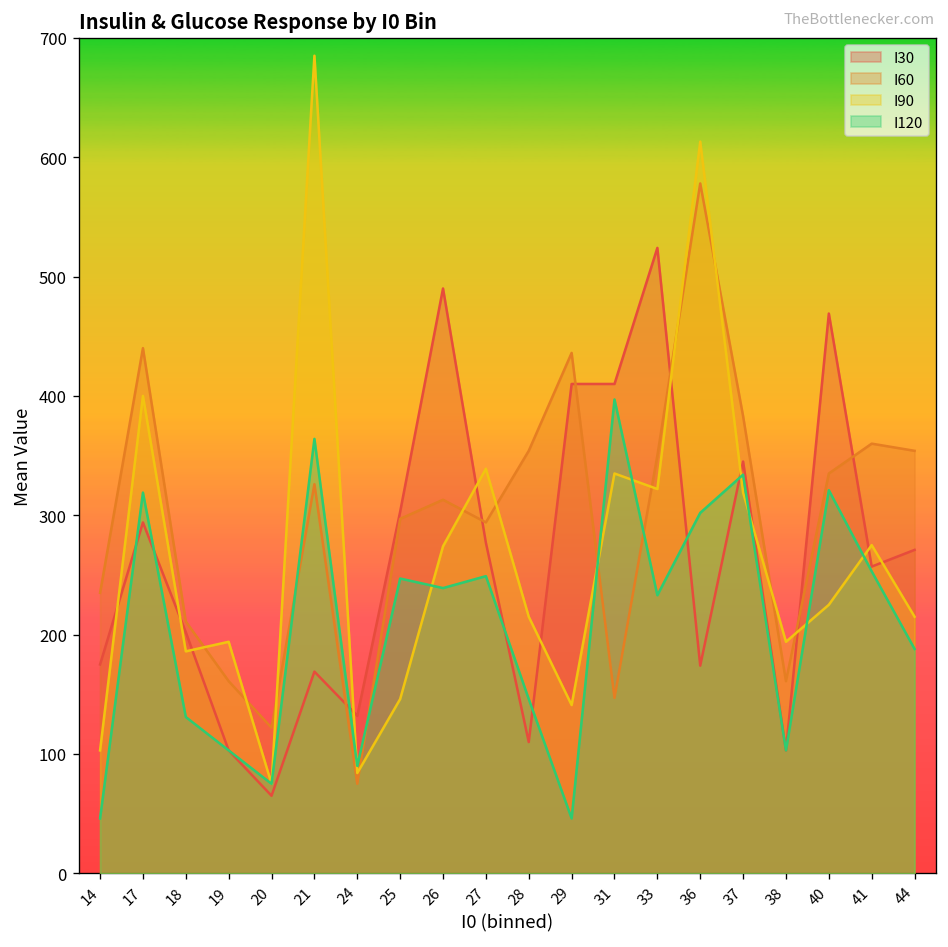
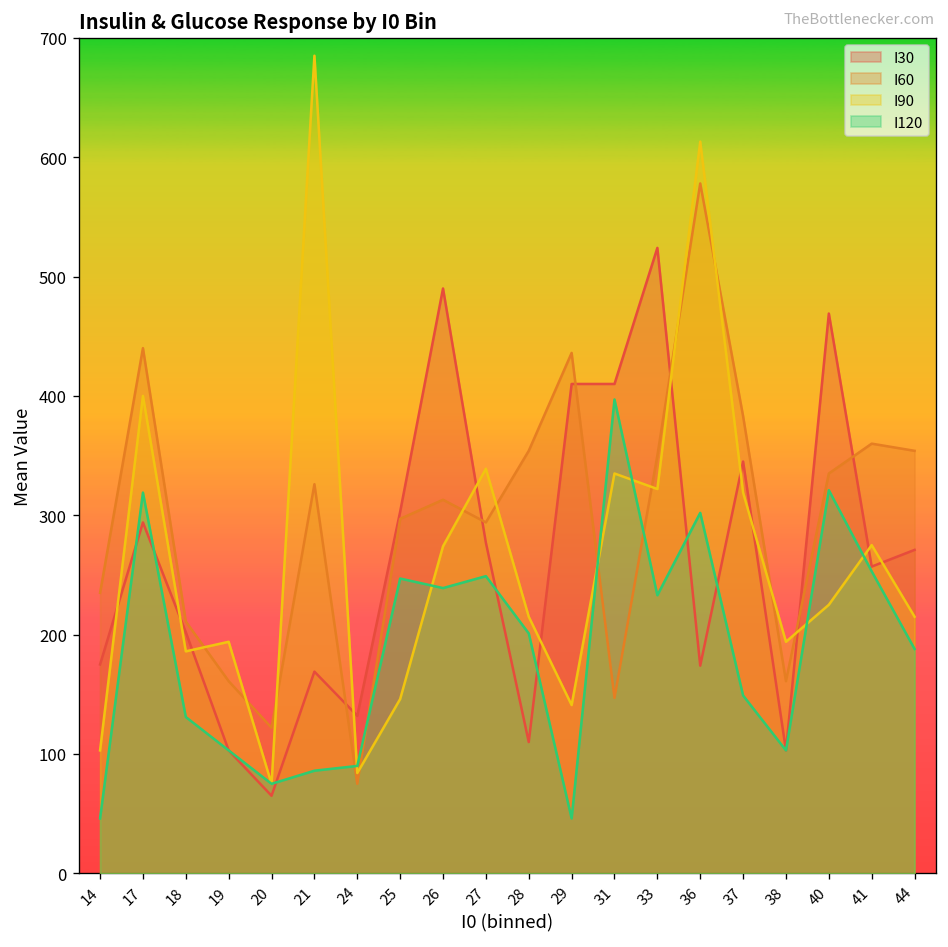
  {
    "I120": {
      "14": 50,
      "17": 320,
      "18": 130,
-     "21": 360,
+     "21": 90,
      "24": 90,
      "25": 250,
      "26": 240,
      "27": 250,
-     "28": 150,
+     "28": 200,
      "29": 50,
      "31": 400,
      "33": 230,
      "36": 300,
-     "37": 330,
+     "37": 150,
      "40": 320,
      "41": 250,
      "44": 190
    }
  }
